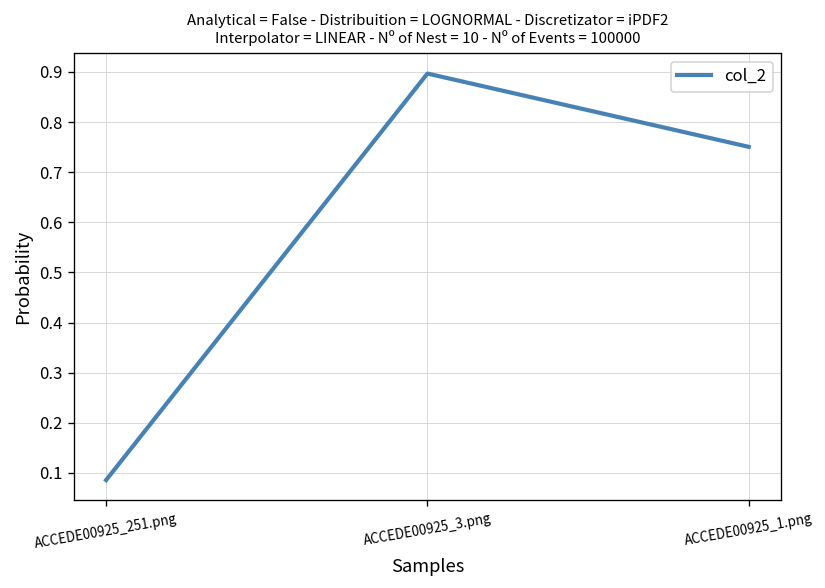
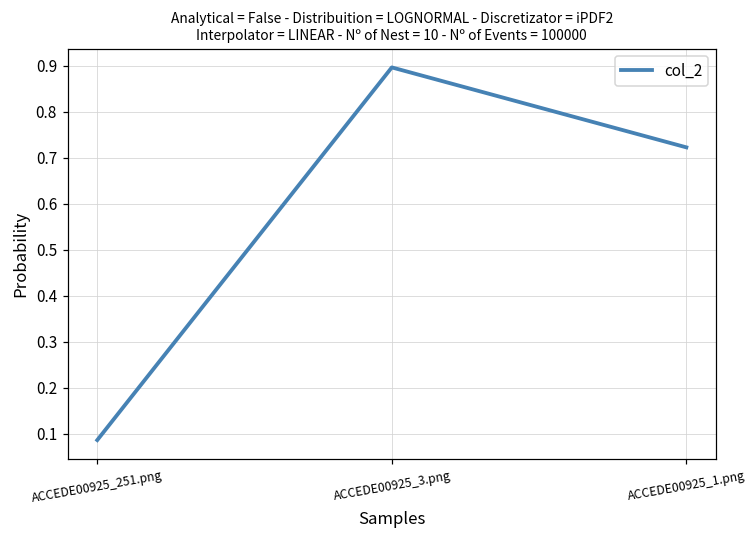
  {
    "ACCEDE00925_251.png": 0.09,
    "ACCEDE00925_3.png": 0.90,
-   "ACCEDE00925_1.png": 0.75
+   "ACCEDE00925_1.png": 0.72
  }
